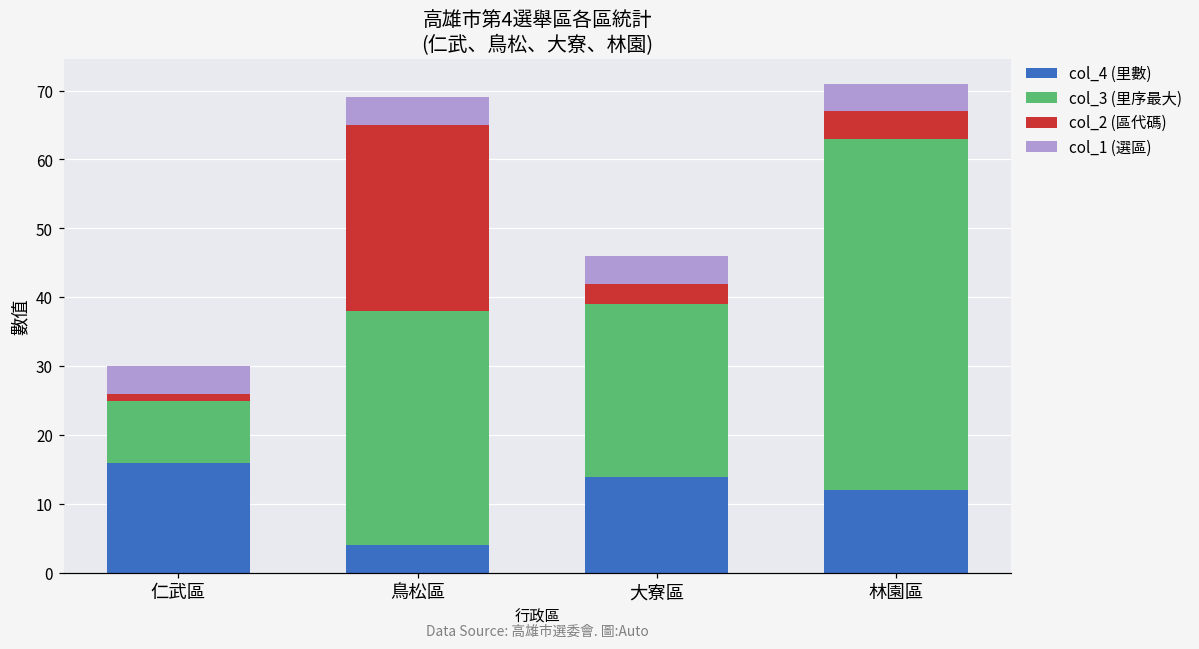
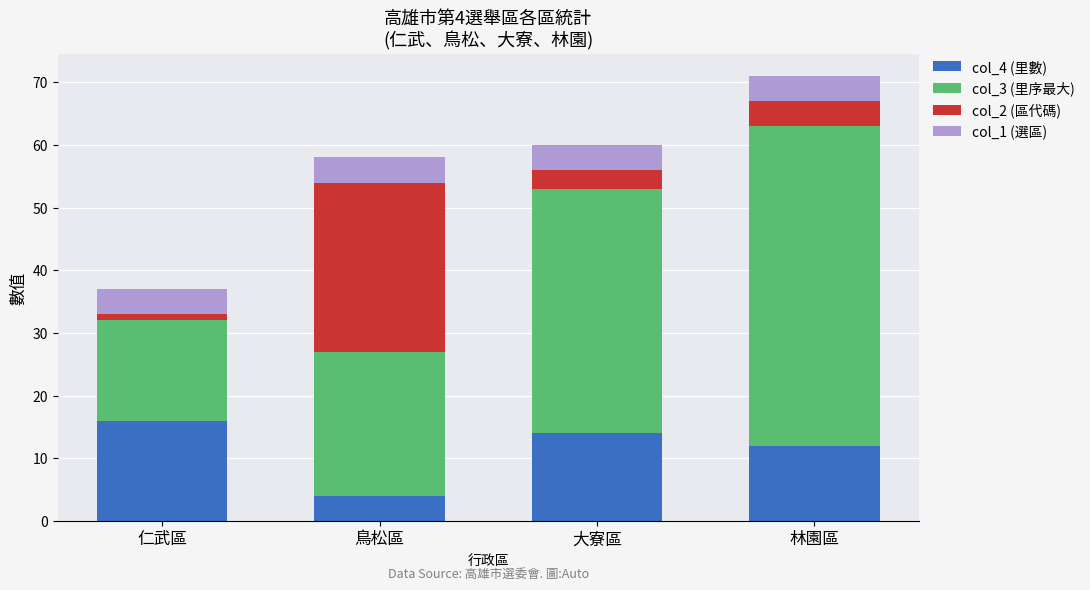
  {
    "col_4 (里數)": {
      "仁武區": 16,
      "鳥松區": 4,
      "大寮區": 14,
      "林園區": 12
    },
    "col_3 (里序最大)": {
-     "仁武區": 9,
-     "鳥松區": 34,
-     "大寮區": 25,
+     "仁武區": 16,
+     "鳥松區": 23,
+     "大寮區": 39,
      "林園區": 51
    },
    "col_2 (區代碼)": {
      "仁武區": 1,
      "鳥松區": 27,
      "大寮區": 3,
      "林園區": 4
    },
    "col_1 (選區)": {
      "仁武區": 4,
      "鳥松區": 4,
      "大寮區": 4,
      "林園區": 4
    }
  }
